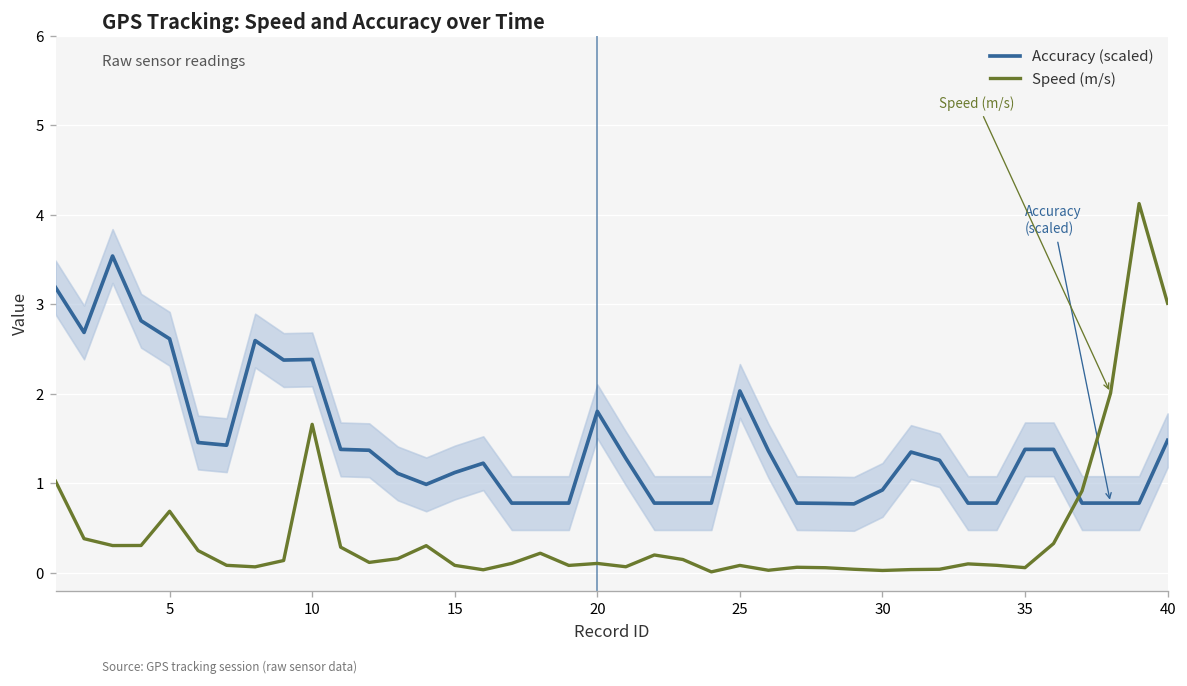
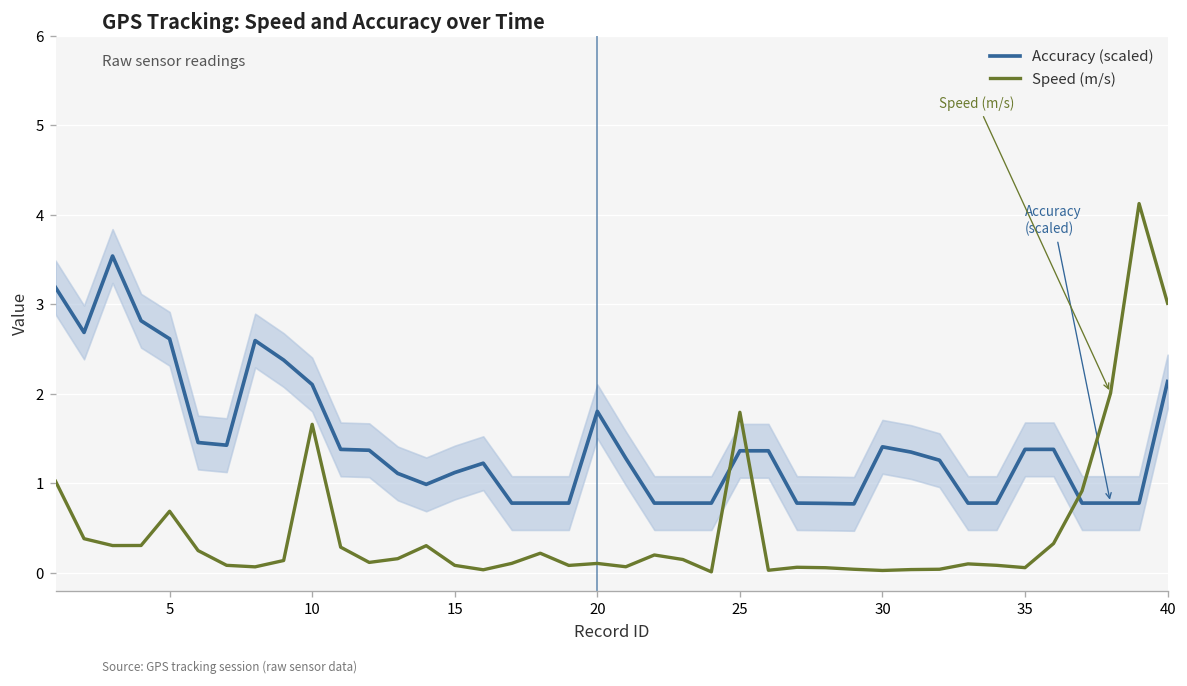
  {
    "Accuracy (scaled)": {
      "5": 2.6,
-     "10": 2.4,
+     "10": 2.1,
      "15": 1.1,
      "20": 1.8,
-     "25": 2.0,
-     "30": 0.9,
+     "25": 1.4,
+     "30": 1.4,
      "35": 1.4,
-     "40": 1.5
+     "40": 2.1
    },
    "Speed (m/s)": {
      "5": 0.7,
      "10": 1.7,
      "15": 0.1,
      "20": 0.1,
-     "25": 0.1,
+     "25": 1.8,
      "30": 0.0,
      "35": 0.1,
      "40": 3.0
    }
  }
